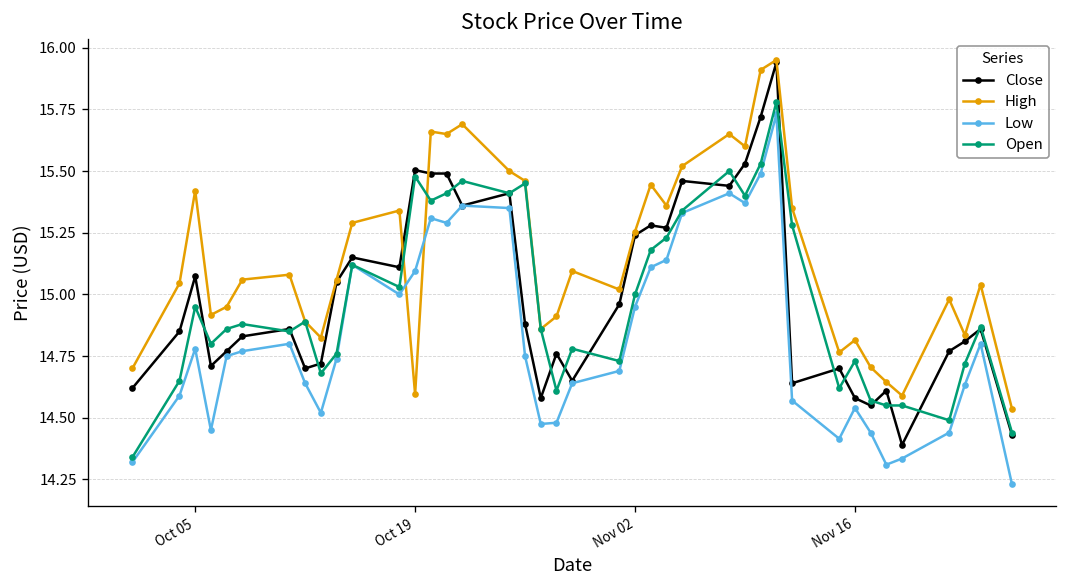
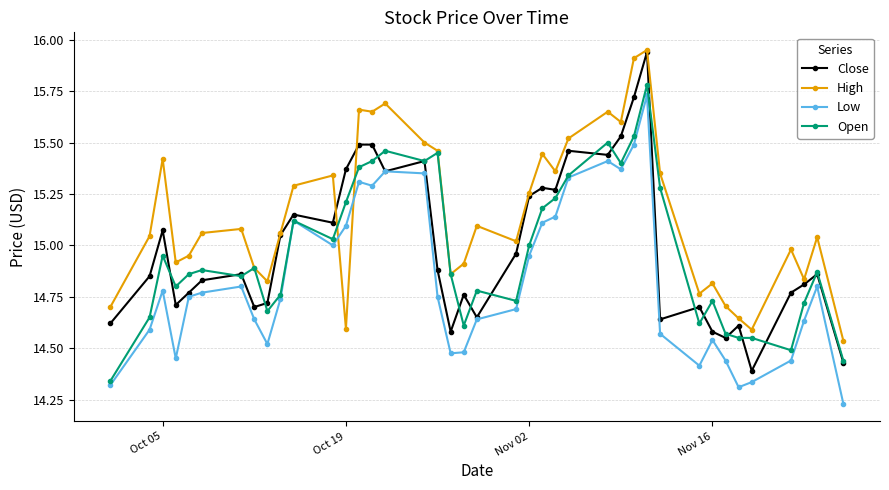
  {
    "Close": {
      "Oct 05": 15.07,
-     "Oct 19": 15.50,
+     "Oct 19": 15.37,
      "Nov 02": 15.24,
      "Nov 16": 14.58
    },
    "High": {
      "Oct 05": 15.42,
      "Oct 19": 14.59,
      "Nov 02": 15.26,
      "Nov 16": 14.81
    },
    "Low": {
      "Oct 05": 14.78,
      "Oct 19": 15.10,
      "Nov 02": 14.95,
      "Nov 16": 14.54
    },
    "Open": {
      "Oct 05": 14.95,
-     "Oct 19": 15.48,
+     "Oct 19": 15.21,
      "Nov 02": 15.00,
      "Nov 16": 14.73
    }
  }
